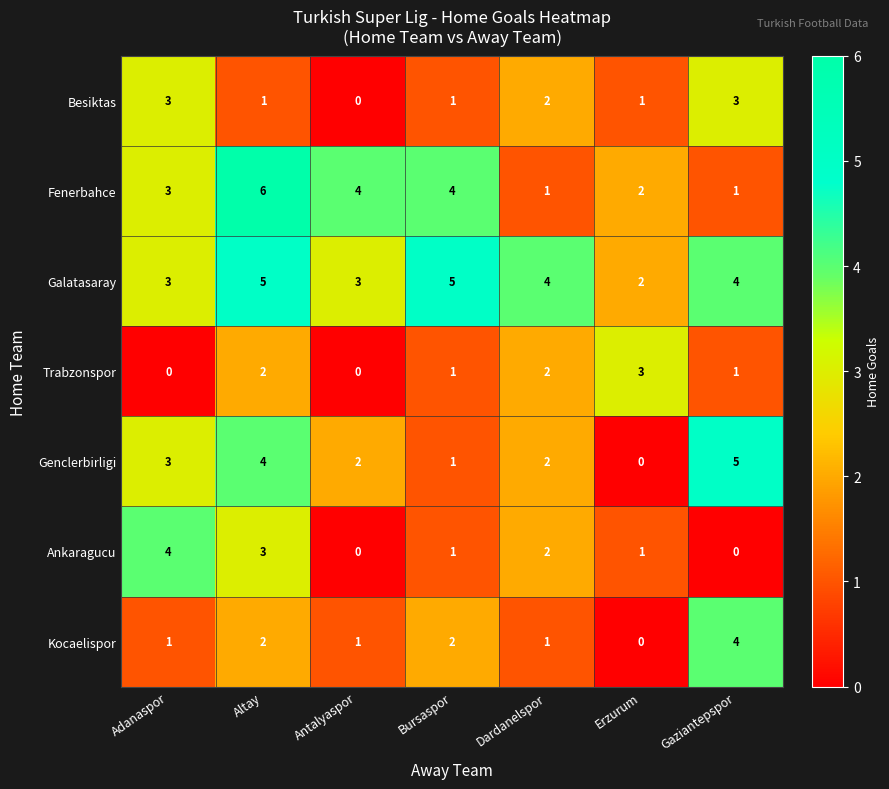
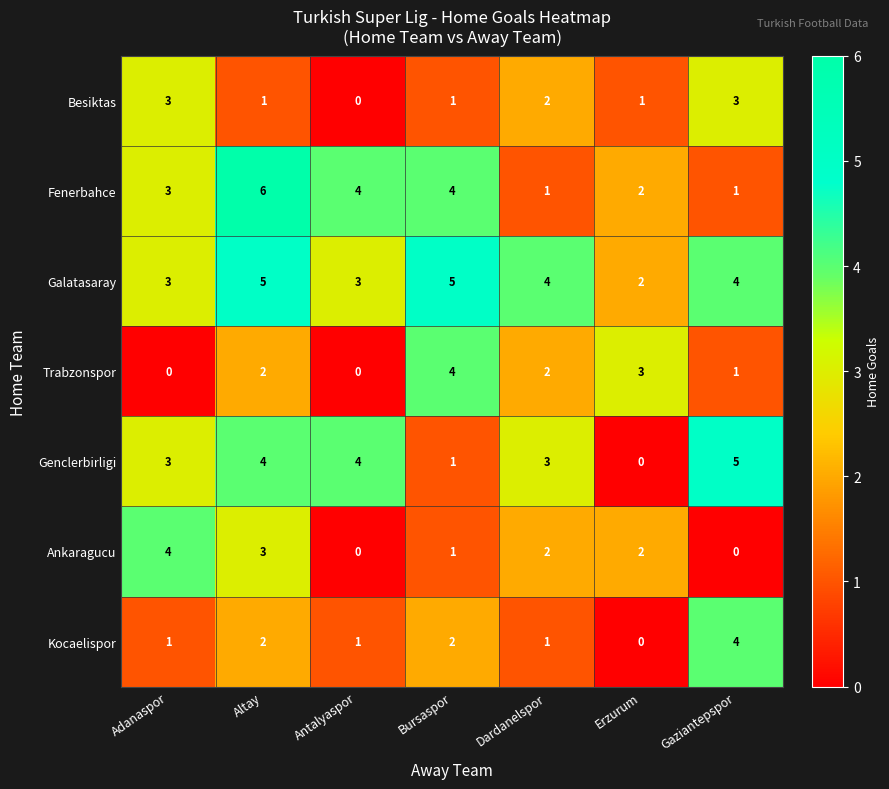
  {
    "Besiktas": {
      "Adanaspor": 3,
      "Altay": 1,
      "Antalyaspor": 0,
      "Bursaspor": 1,
      "Dardanelspor": 2,
      "Erzurum": 1,
      "Gaziantepspor": 3
    },
    "Fenerbahce": {
      "Adanaspor": 3,
      "Altay": 6,
      "Antalyaspor": 4,
      "Bursaspor": 4,
      "Dardanelspor": 1,
      "Erzurum": 2,
      "Gaziantepspor": 1
    },
    "Galatasaray": {
      "Adanaspor": 3,
      "Altay": 5,
      "Antalyaspor": 3,
      "Bursaspor": 5,
      "Dardanelspor": 4,
      "Erzurum": 2,
      "Gaziantepspor": 4
    },
    "Trabzonspor": {
      "Adanaspor": 0,
      "Altay": 2,
      "Antalyaspor": 0,
-     "Bursaspor": 1,
+     "Bursaspor": 4,
      "Dardanelspor": 2,
      "Erzurum": 3,
      "Gaziantepspor": 1
    },
    "Genclerbirligi": {
      "Adanaspor": 3,
      "Altay": 4,
-     "Antalyaspor": 2,
+     "Antalyaspor": 4,
      "Bursaspor": 1,
-     "Dardanelspor": 2,
+     "Dardanelspor": 3,
      "Erzurum": 0,
      "Gaziantepspor": 5
    },
    "Ankaragucu": {
      "Adanaspor": 4,
      "Altay": 3,
      "Antalyaspor": 0,
      "Bursaspor": 1,
      "Dardanelspor": 2,
-     "Erzurum": 1,
+     "Erzurum": 2,
      "Gaziantepspor": 0
    },
    "Kocaelispor": {
      "Adanaspor": 1,
      "Altay": 2,
      "Antalyaspor": 1,
      "Bursaspor": 2,
      "Dardanelspor": 1,
      "Erzurum": 0,
      "Gaziantepspor": 4
    }
  }
